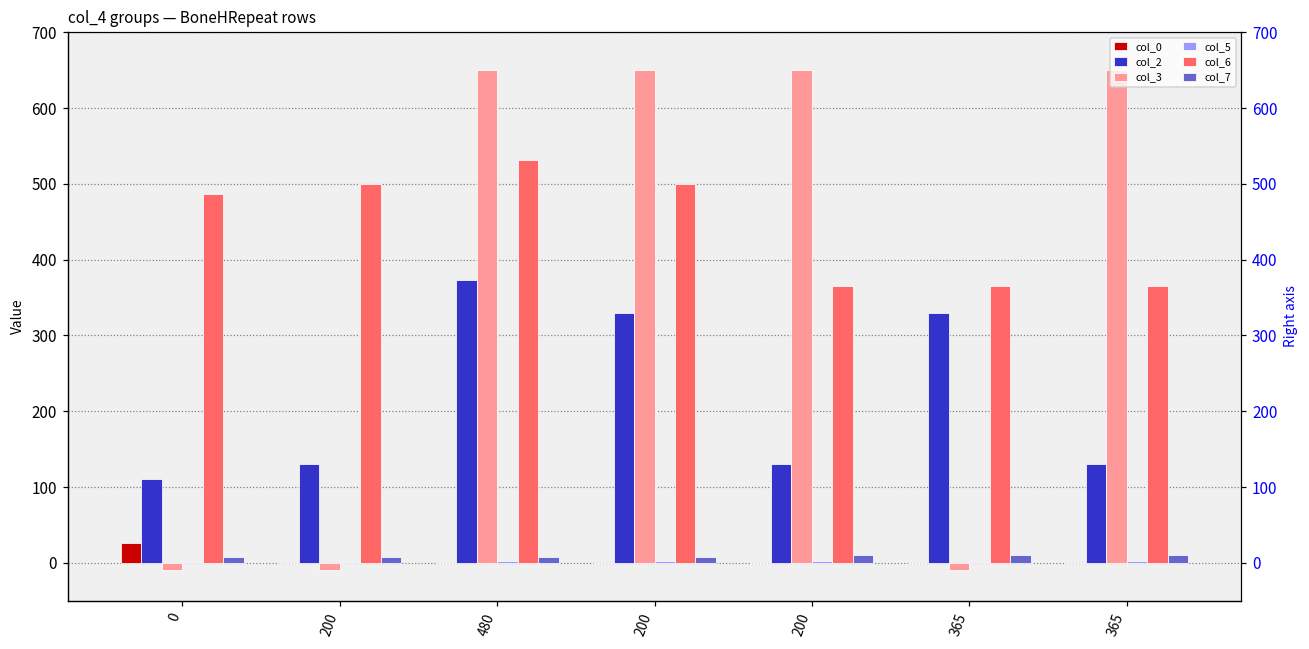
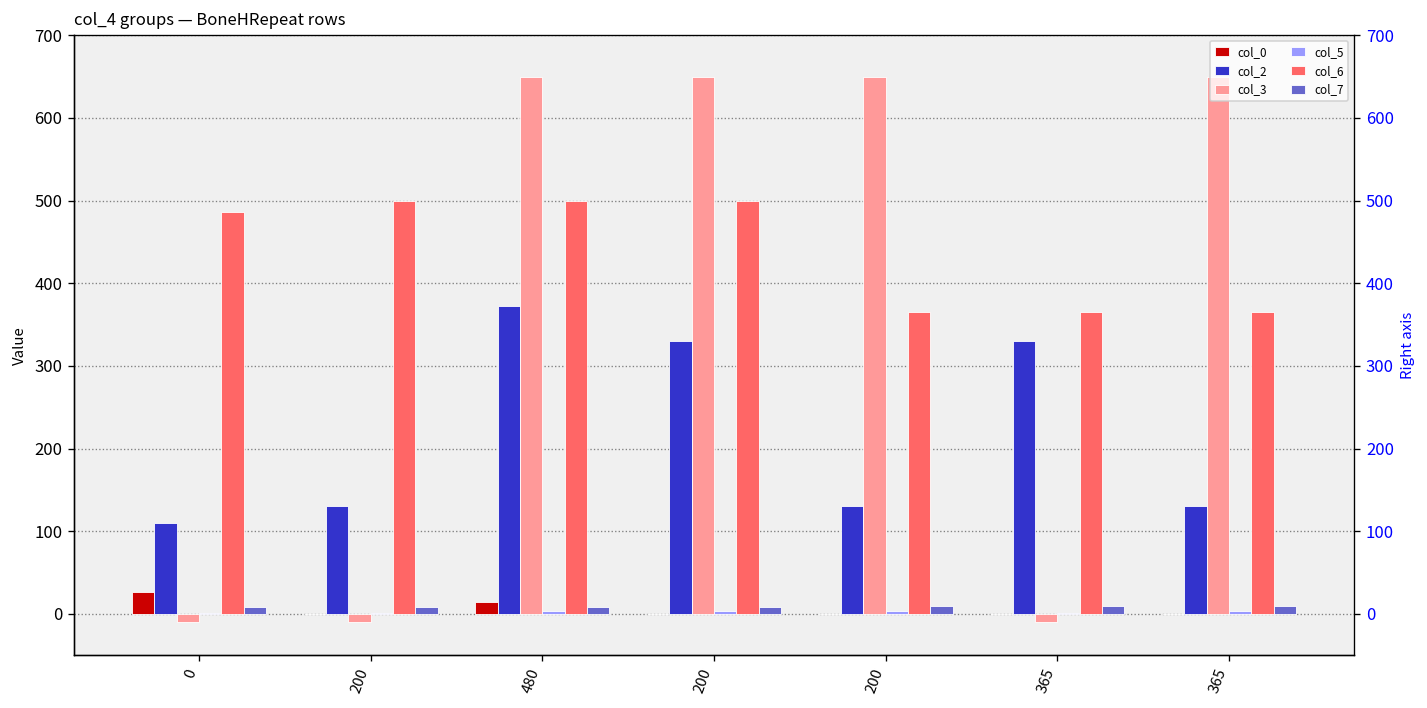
  {
    "col_0": {
      "0": 30,
-     "480": 0
+     "480": 10
    },
    "col_2": {
      "0": 110,
      "480": 370
    },
    "col_3": {
      "0": -10,
      "480": 650
    },
    "col_6": {
      "0": 490,
-     "480": 530
+     "480": 500
    },
    "col_7": {
      "0": 10,
      "480": 10
    }
  }
